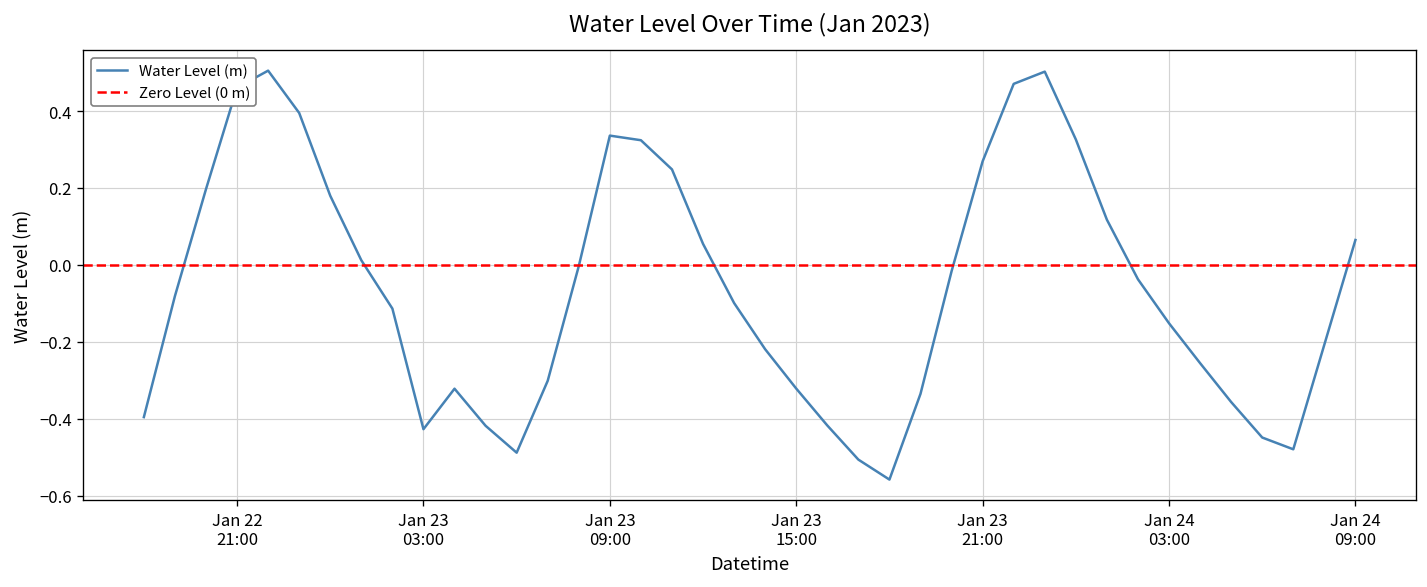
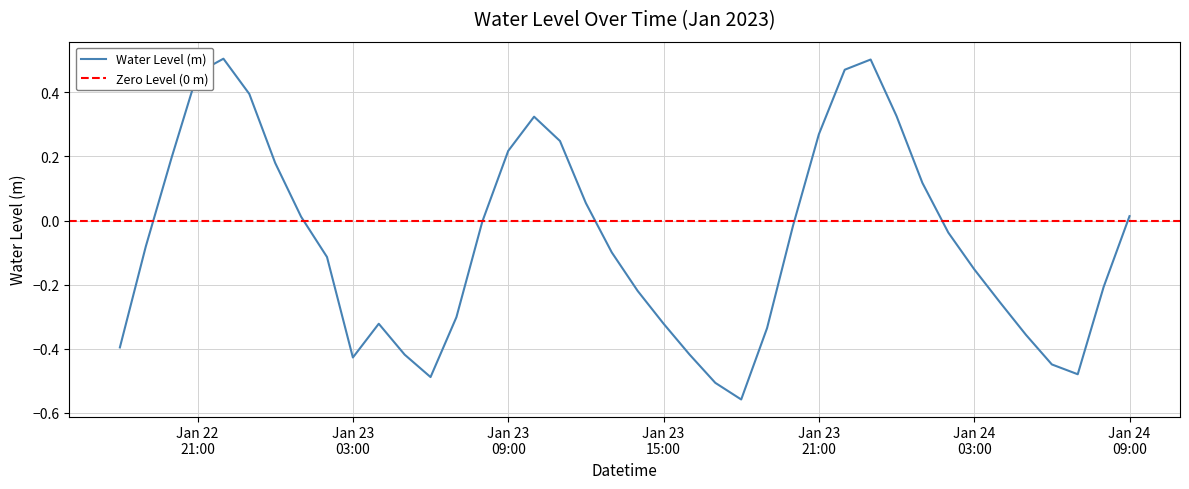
  {
    "Jan 23 03:00": -0.43,
-   "Jan 23 09:00": 0.34,
+   "Jan 23 09:00": 0.22,
    "Jan 23 15:00": -0.32,
    "Jan 23 21:00": 0.27,
    "Jan 24 03:00": -0.15,
-   "Jan 24 09:00": 0.06
+   "Jan 24 09:00": 0.01
  }
